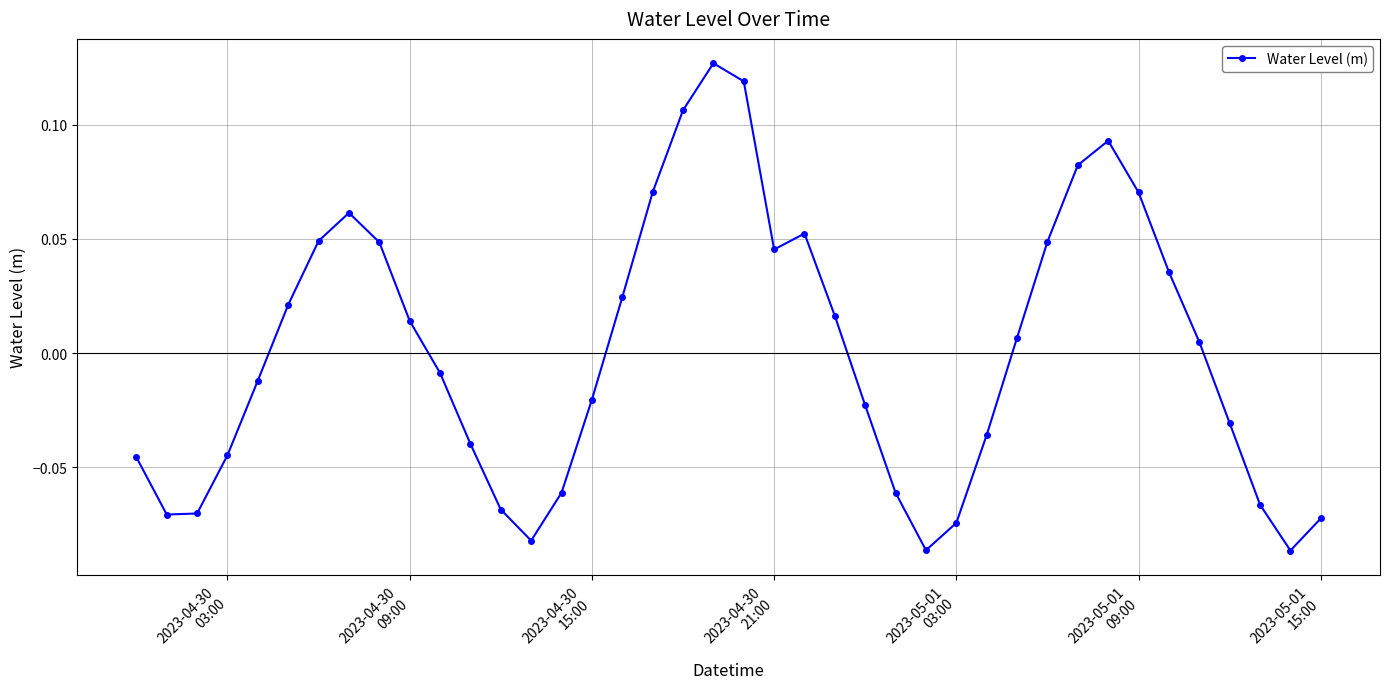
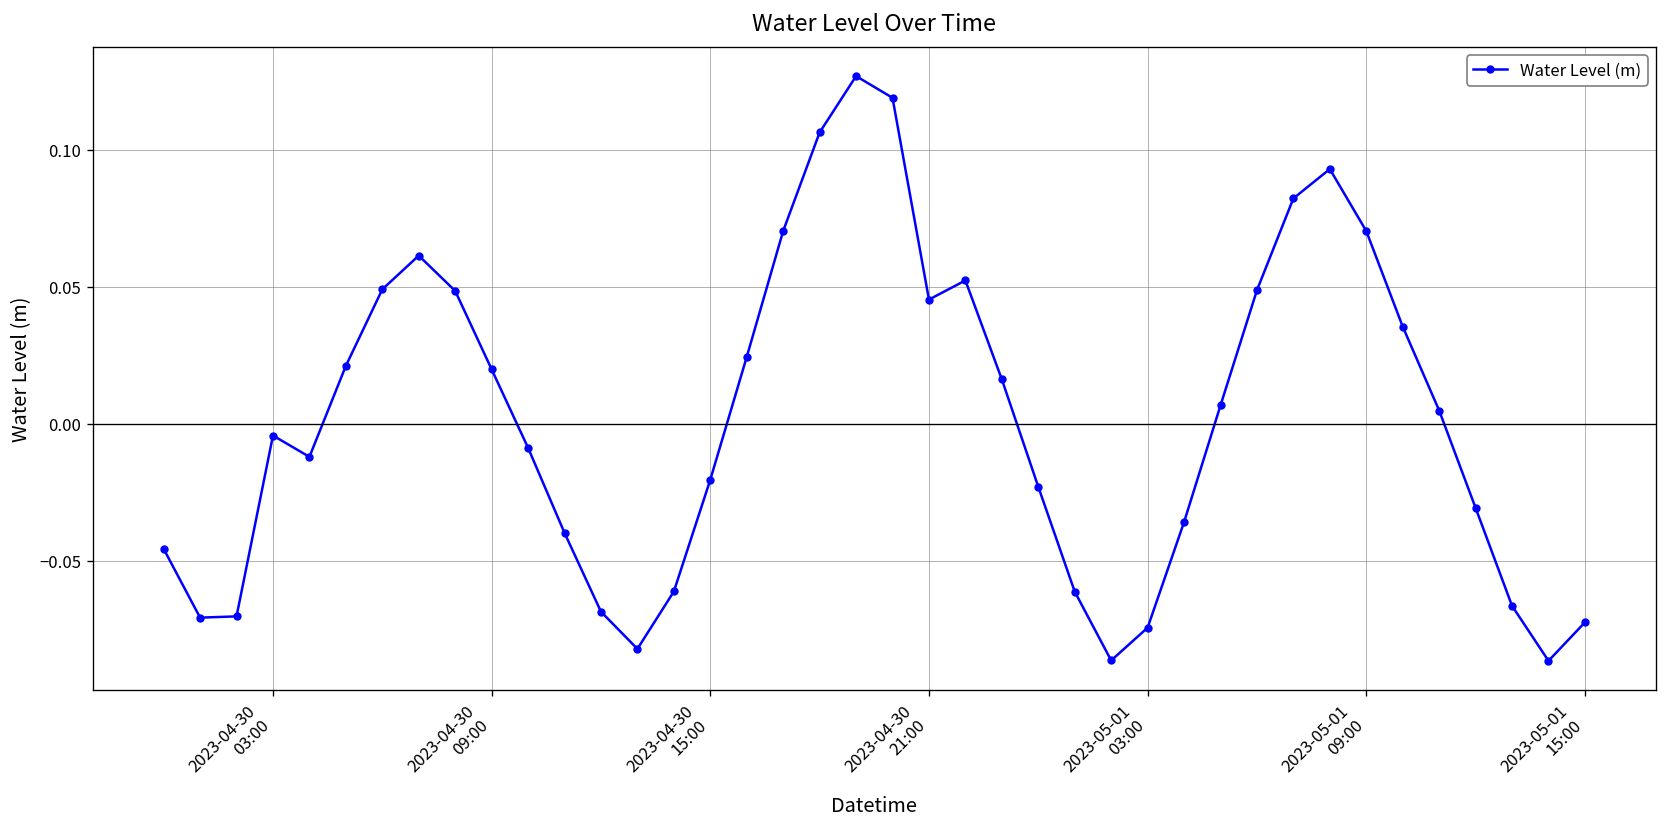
  {
-   "2023-04-30 03:00": -0.045,
-   "2023-04-30 09:00": 0.014,
+   "2023-04-30 03:00": -0.004,
+   "2023-04-30 09:00": 0.020,
    "2023-04-30 15:00": -0.020,
    "2023-04-30 21:00": 0.045,
    "2023-05-01 03:00": -0.074,
    "2023-05-01 09:00": 0.070,
    "2023-05-01 15:00": -0.072
  }
